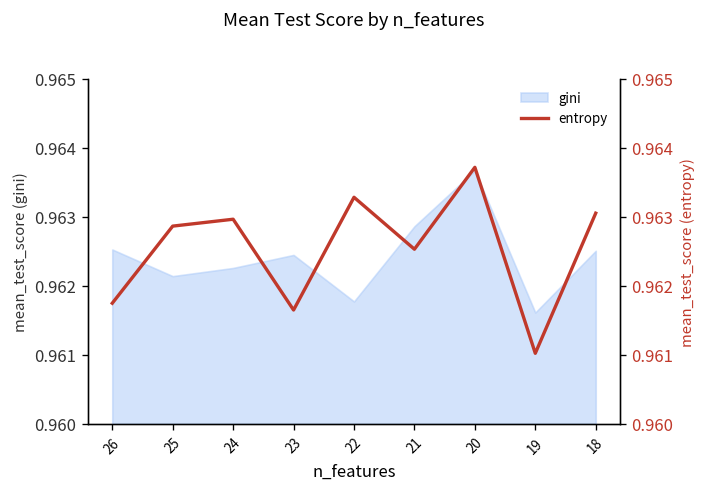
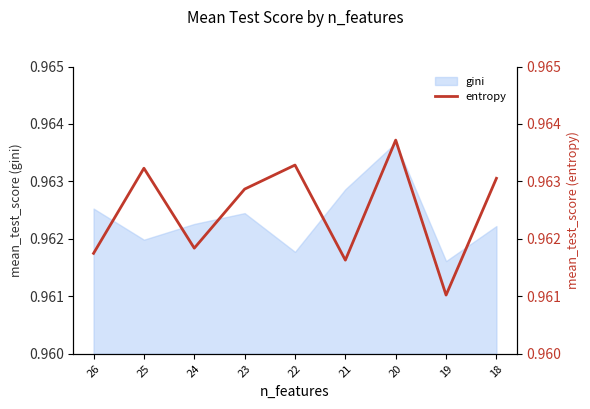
  {
    "gini": {
      "26": 0.9625,
-     "25": 0.9621,
+     "25": 0.9620,
      "24": 0.9623,
      "23": 0.9624,
      "22": 0.9618,
      "21": 0.9629,
      "20": 0.9637,
      "19": 0.9616,
-     "18": 0.9625
+     "18": 0.9622
    },
    "entropy": {
      "26": 0.9617,
-     "25": 0.9629,
-     "24": 0.9630,
-     "23": 0.9616,
+     "25": 0.9632,
+     "24": 0.9618,
+     "23": 0.9629,
      "22": 0.9633,
-     "21": 0.9625,
+     "21": 0.9616,
      "20": 0.9637,
      "19": 0.9610,
      "18": 0.9631
    }
  }
